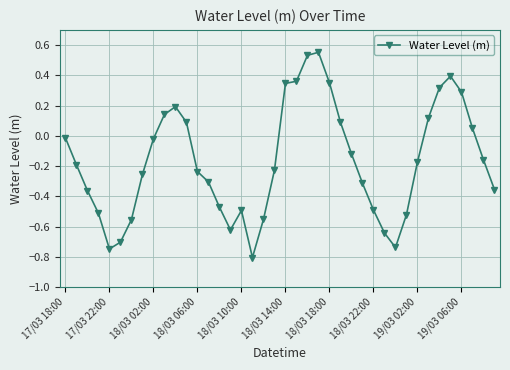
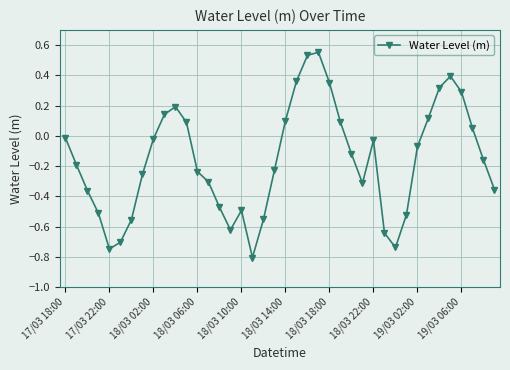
  {
    "17/03 18:00": -0.01,
    "17/03 22:00": -0.75,
    "18/03 02:00": -0.02,
    "18/03 06:00": -0.24,
    "18/03 10:00": -0.49,
-   "18/03 14:00": 0.35,
+   "18/03 14:00": 0.10,
    "18/03 18:00": 0.35,
-   "18/03 22:00": -0.49,
-   "19/03 02:00": -0.17,
+   "18/03 22:00": -0.03,
+   "19/03 02:00": -0.07,
    "19/03 06:00": 0.29
  }
